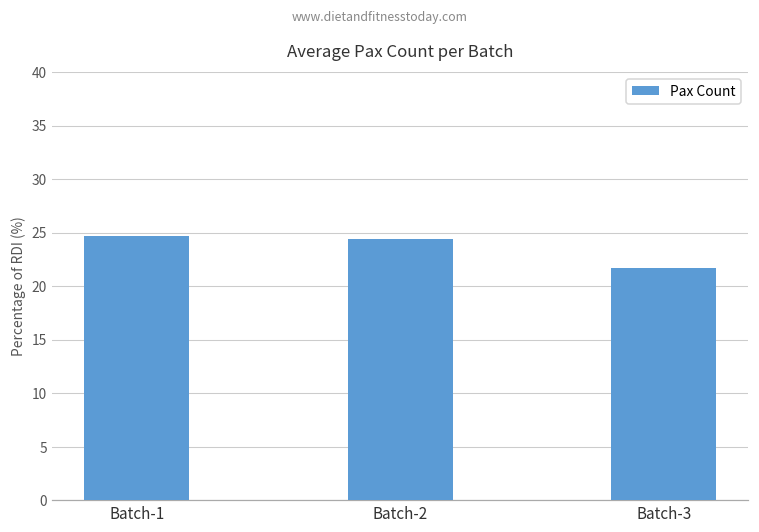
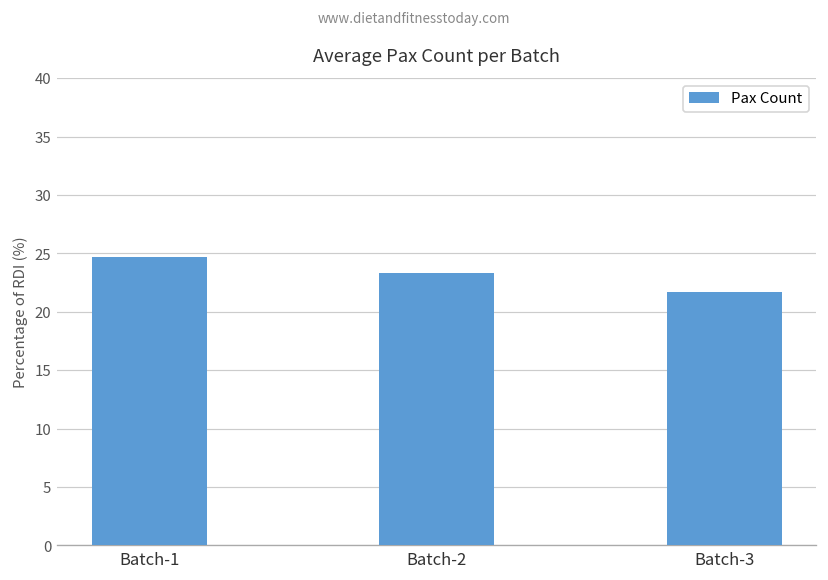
  {
    "Batch-1": 25,
-   "Batch-2": 24,
+   "Batch-2": 23,
    "Batch-3": 22
  }
